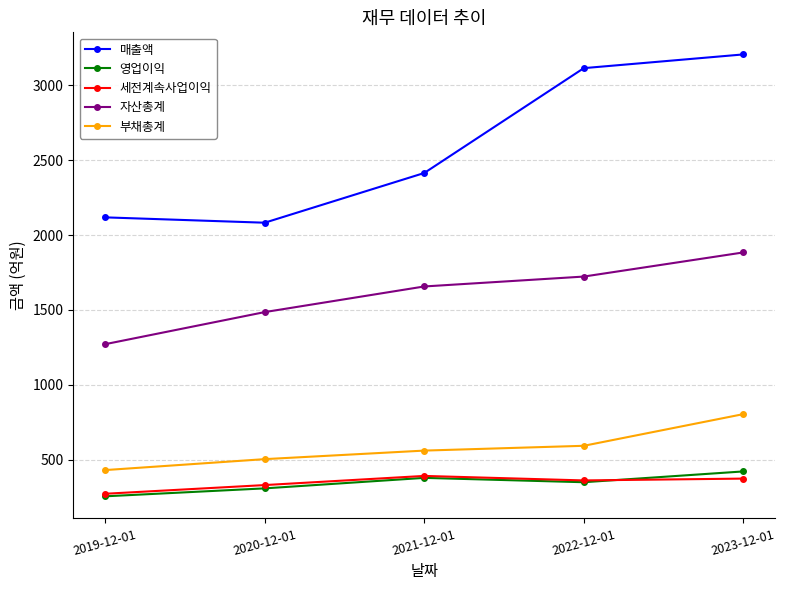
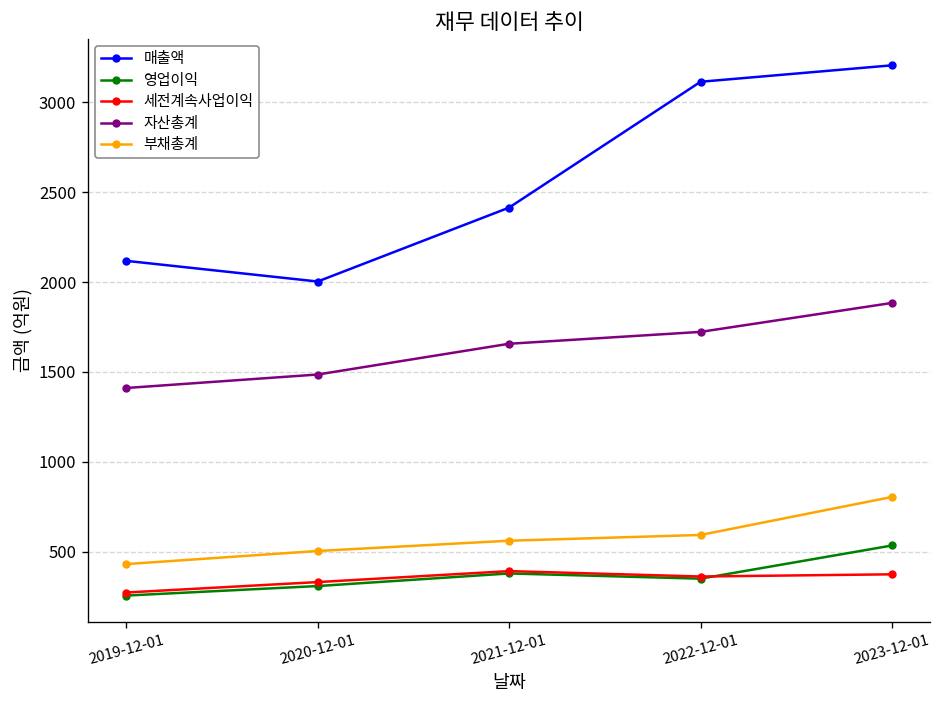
  {
    "매출액": {
      "2019-12-01": 2120,
-     "2020-12-01": 2080,
+     "2020-12-01": 2000,
      "2021-12-01": 2410,
      "2022-12-01": 3110,
      "2023-12-01": 3210
    },
    "영업이익": {
      "2020-12-01": 310,
-     "2023-12-01": 420
+     "2023-12-01": 540
    },
    "세전계속사업이익": {
      "2020-12-01": 330,
      "2023-12-01": 380
    },
    "자산총계": {
-     "2019-12-01": 1270,
+     "2019-12-01": 1410,
      "2020-12-01": 1490,
      "2021-12-01": 1660,
      "2022-12-01": 1720,
      "2023-12-01": 1880
    },
    "부채총계": {
      "2019-12-01": 430,
      "2020-12-01": 510,
      "2021-12-01": 560,
      "2022-12-01": 590,
      "2023-12-01": 810
    }
  }
